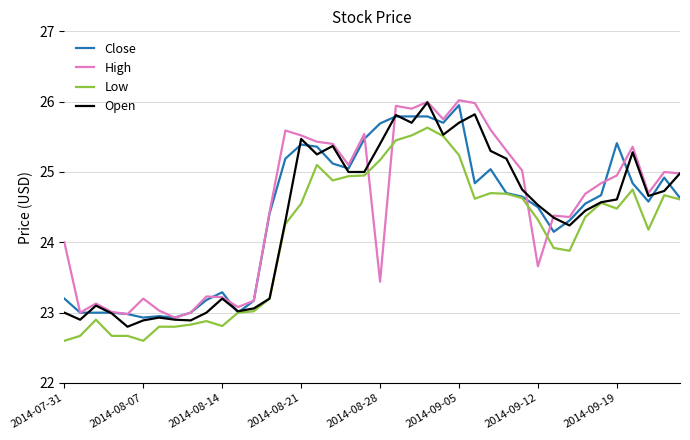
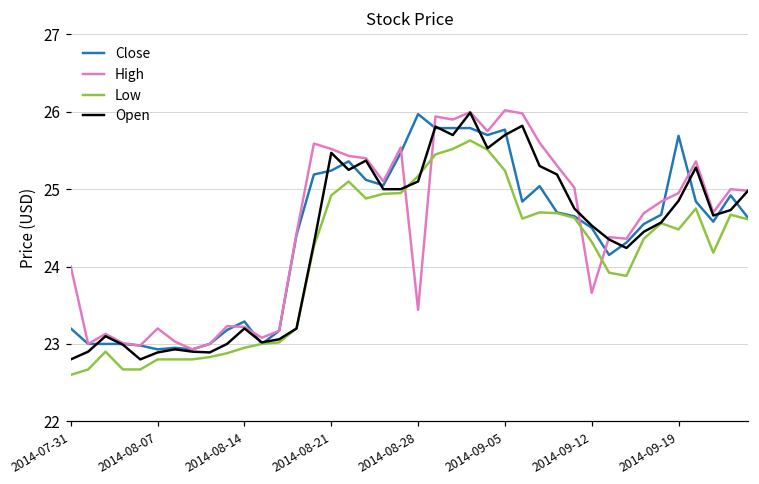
  {
    "Close": {
      "2014-07-31": 23.2,
      "2014-08-07": 22.9,
      "2014-08-14": 23.3,
-     "2014-08-21": 25.4,
-     "2014-08-28": 25.7,
-     "2014-09-05": 26.0,
-     "2014-09-19": 25.4
+     "2014-08-21": 25.2,
+     "2014-08-28": 26.0,
+     "2014-09-05": 25.8,
+     "2014-09-19": 25.7
    },
    "High": {
      "2014-07-31": 24.0,
      "2014-08-07": 23.2,
      "2014-08-21": 25.5,
      "2014-08-28": 23.4,
      "2014-09-05": 26.0,
      "2014-09-12": 23.7,
      "2014-09-19": 25.0
    },
    "Low": {
      "2014-07-31": 22.6,
-     "2014-08-07": 22.6,
-     "2014-08-14": 22.8,
-     "2014-08-21": 24.6,
+     "2014-08-07": 22.8,
+     "2014-08-14": 23.0,
+     "2014-08-21": 24.9,
      "2014-08-28": 25.2,
      "2014-09-05": 25.2,
      "2014-09-12": 24.3,
      "2014-09-19": 24.5
    },
    "Open": {
-     "2014-07-31": 23.0,
+     "2014-07-31": 22.8,
      "2014-08-07": 22.9,
      "2014-08-21": 25.5,
-     "2014-08-28": 25.4,
+     "2014-08-28": 25.1,
      "2014-09-05": 25.7,
-     "2014-09-19": 24.6
+     "2014-09-19": 24.9
    }
  }
